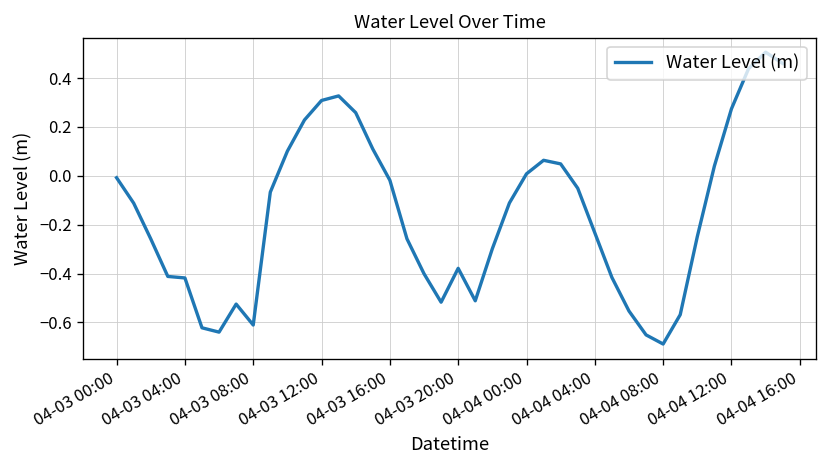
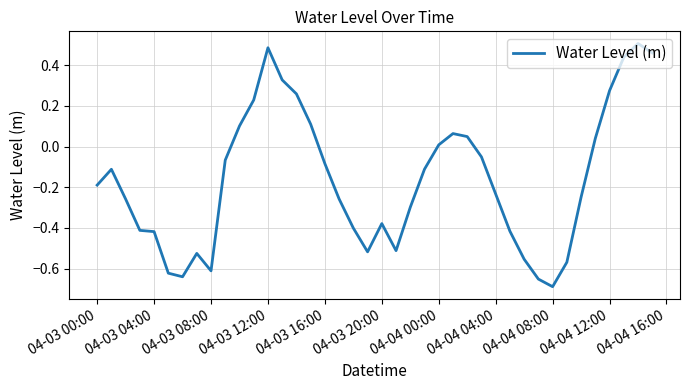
  {
-   "04-03 00:00": -0.01,
+   "04-03 00:00": -0.19,
    "04-03 04:00": -0.42,
    "04-03 08:00": -0.61,
-   "04-03 12:00": 0.31,
-   "04-03 16:00": -0.02,
+   "04-03 12:00": 0.49,
+   "04-03 16:00": -0.08,
    "04-03 20:00": -0.38,
    "04-04 00:00": 0.01,
    "04-04 04:00": -0.23,
    "04-04 08:00": -0.69,
    "04-04 12:00": 0.27
  }
